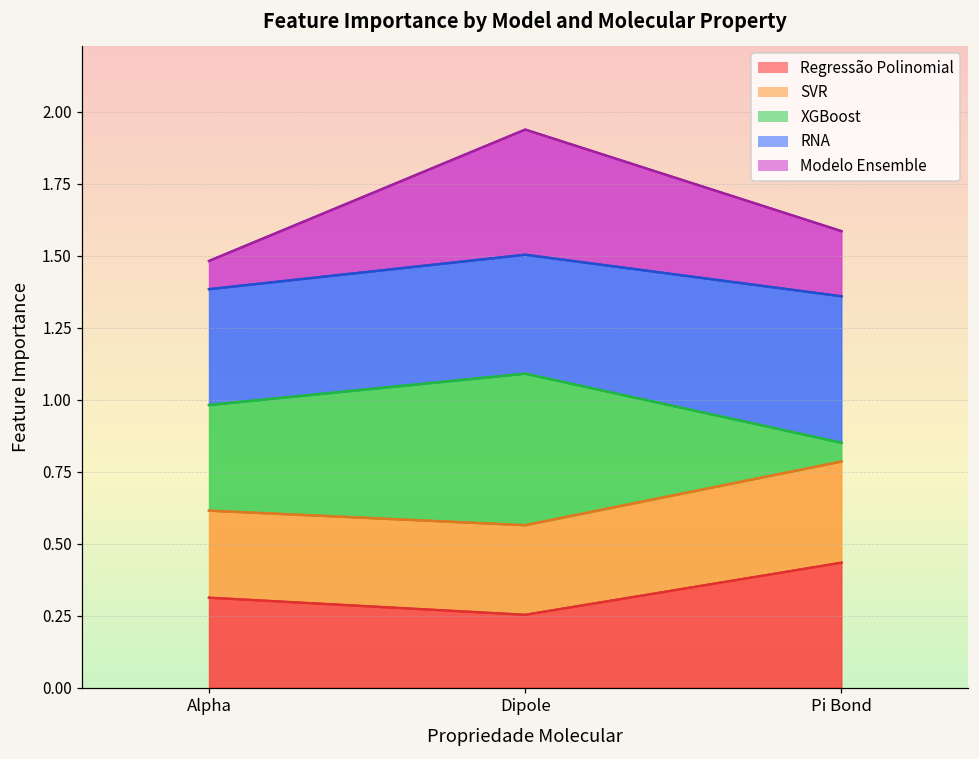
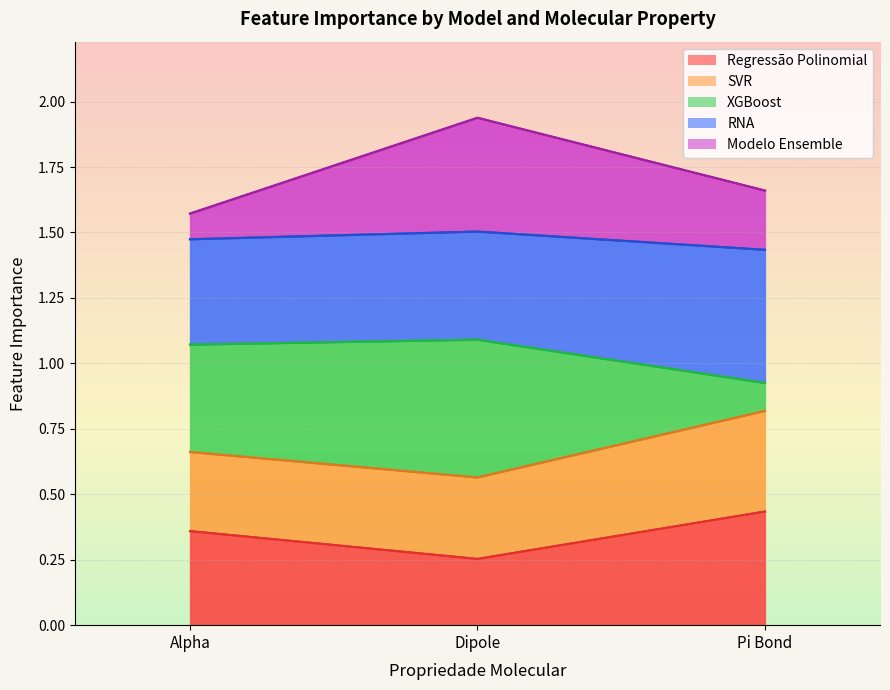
  {
    "Regressão Polinomial": {
-     "Alpha": 0.31,
+     "Alpha": 0.36,
      "Dipole": 0.25,
      "Pi Bond": 0.43
    },
    "SVR": {
      "Alpha": 0.30,
      "Dipole": 0.31,
-     "Pi Bond": 0.35
+     "Pi Bond": 0.38
    },
    "XGBoost": {
-     "Alpha": 0.37,
+     "Alpha": 0.41,
      "Dipole": 0.53,
-     "Pi Bond": 0.07
+     "Pi Bond": 0.11
    },
    "RNA": {
      "Alpha": 0.40,
      "Dipole": 0.41,
      "Pi Bond": 0.51
    },
    "Modelo Ensemble": {
      "Alpha": 0.10,
      "Dipole": 0.43,
      "Pi Bond": 0.23
    }
  }
